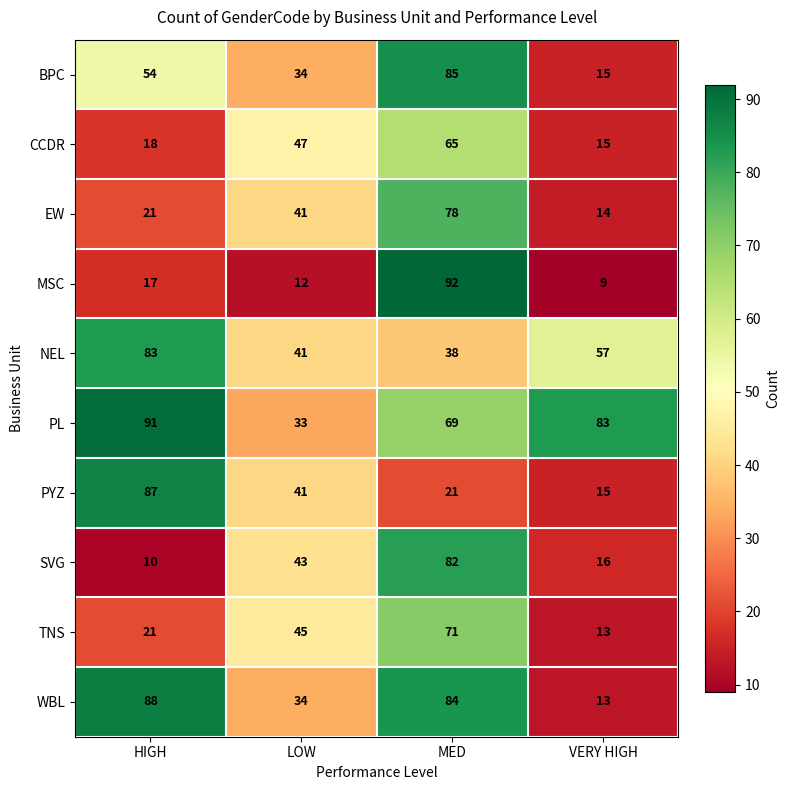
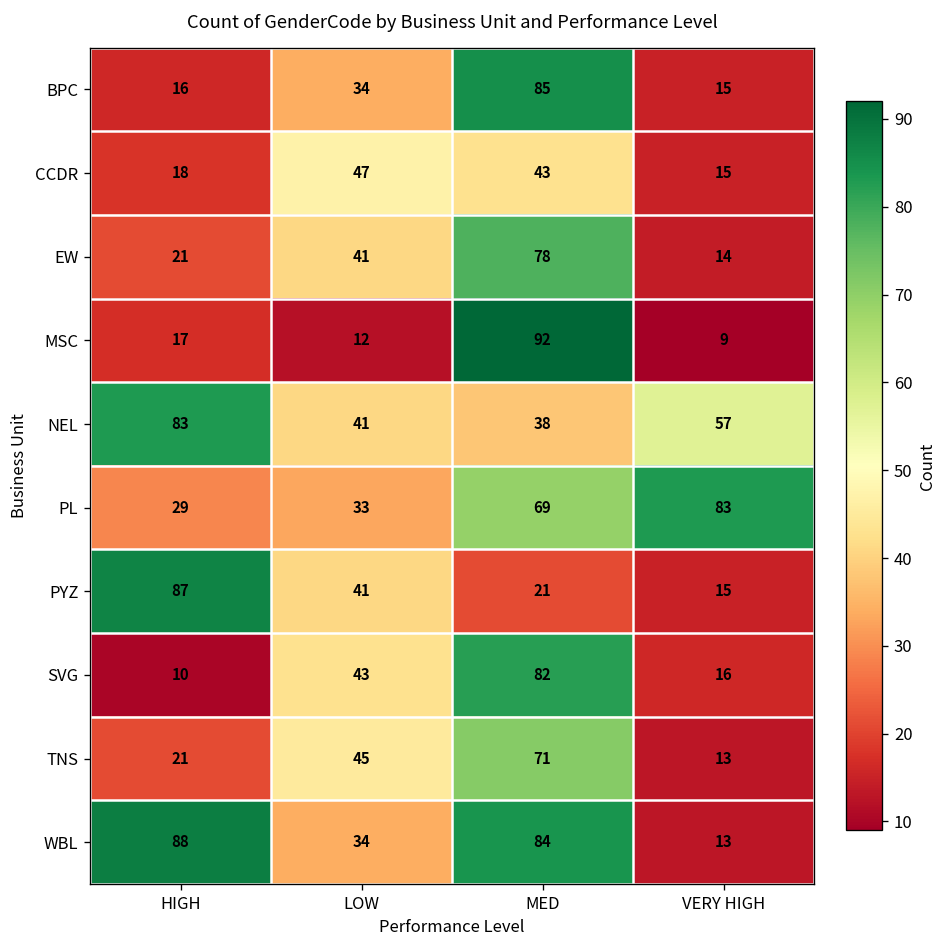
  {
    "BPC": {
-     "HIGH": 54,
+     "HIGH": 16,
      "LOW": 34,
      "MED": 85,
      "VERY HIGH": 15
    },
    "CCDR": {
      "HIGH": 18,
      "LOW": 47,
-     "MED": 65,
+     "MED": 43,
      "VERY HIGH": 15
    },
    "EW": {
      "HIGH": 21,
      "LOW": 41,
      "MED": 78,
      "VERY HIGH": 14
    },
    "MSC": {
      "HIGH": 17,
      "LOW": 12,
      "MED": 92,
      "VERY HIGH": 9
    },
    "NEL": {
      "HIGH": 83,
      "LOW": 41,
      "MED": 38,
      "VERY HIGH": 57
    },
    "PL": {
-     "HIGH": 91,
+     "HIGH": 29,
      "LOW": 33,
      "MED": 69,
      "VERY HIGH": 83
    },
    "PYZ": {
      "HIGH": 87,
      "LOW": 41,
      "MED": 21,
      "VERY HIGH": 15
    },
    "SVG": {
      "HIGH": 10,
      "LOW": 43,
      "MED": 82,
      "VERY HIGH": 16
    },
    "TNS": {
      "HIGH": 21,
      "LOW": 45,
      "MED": 71,
      "VERY HIGH": 13
    },
    "WBL": {
      "HIGH": 88,
      "LOW": 34,
      "MED": 84,
      "VERY HIGH": 13
    }
  }
